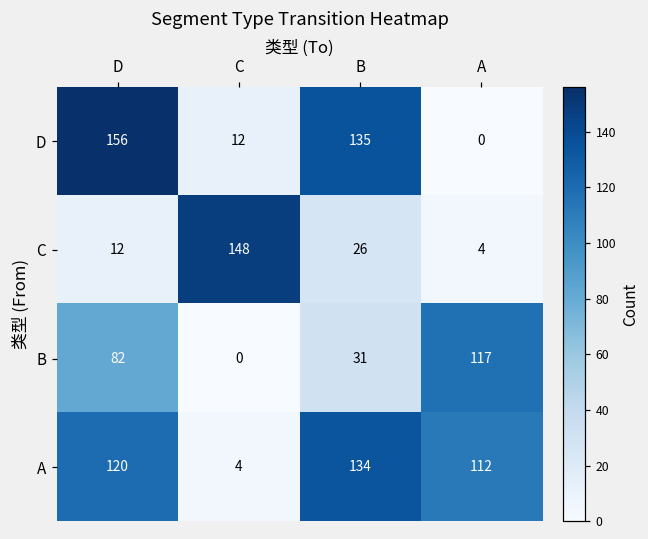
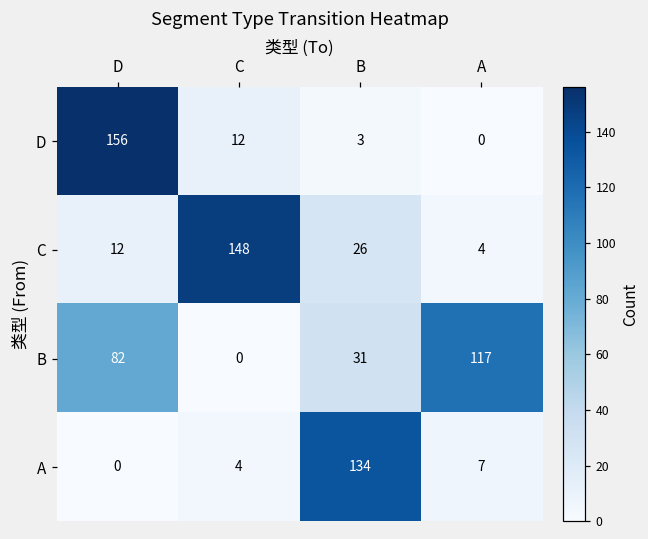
  {
    "D": {
      "D": 156,
      "C": 12,
-     "B": 135,
+     "B": 3,
      "A": 0
    },
    "C": {
      "D": 12,
      "C": 148,
      "B": 26,
      "A": 4
    },
    "B": {
      "D": 82,
      "C": 0,
      "B": 31,
      "A": 117
    },
    "A": {
-     "D": 120,
+     "D": 0,
      "C": 4,
      "B": 134,
-     "A": 112
+     "A": 7
    }
  }
